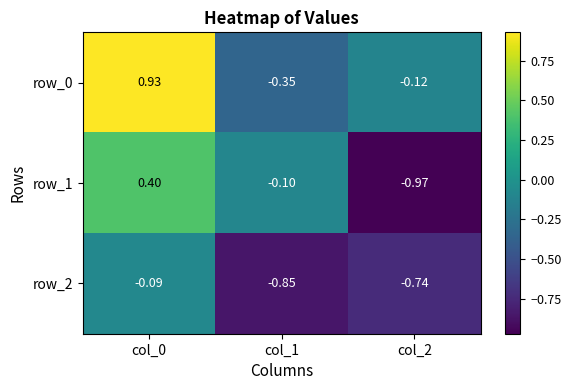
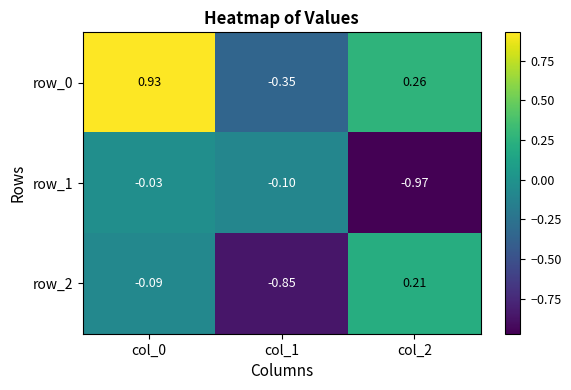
  {
    "row_0": {
      "col_0": 0.93,
      "col_1": -0.35,
-     "col_2": -0.12
+     "col_2": 0.26
    },
    "row_1": {
-     "col_0": 0.40,
+     "col_0": -0.03,
      "col_1": -0.10,
      "col_2": -0.97
    },
    "row_2": {
      "col_0": -0.09,
      "col_1": -0.85,
-     "col_2": -0.74
+     "col_2": 0.21
    }
  }
